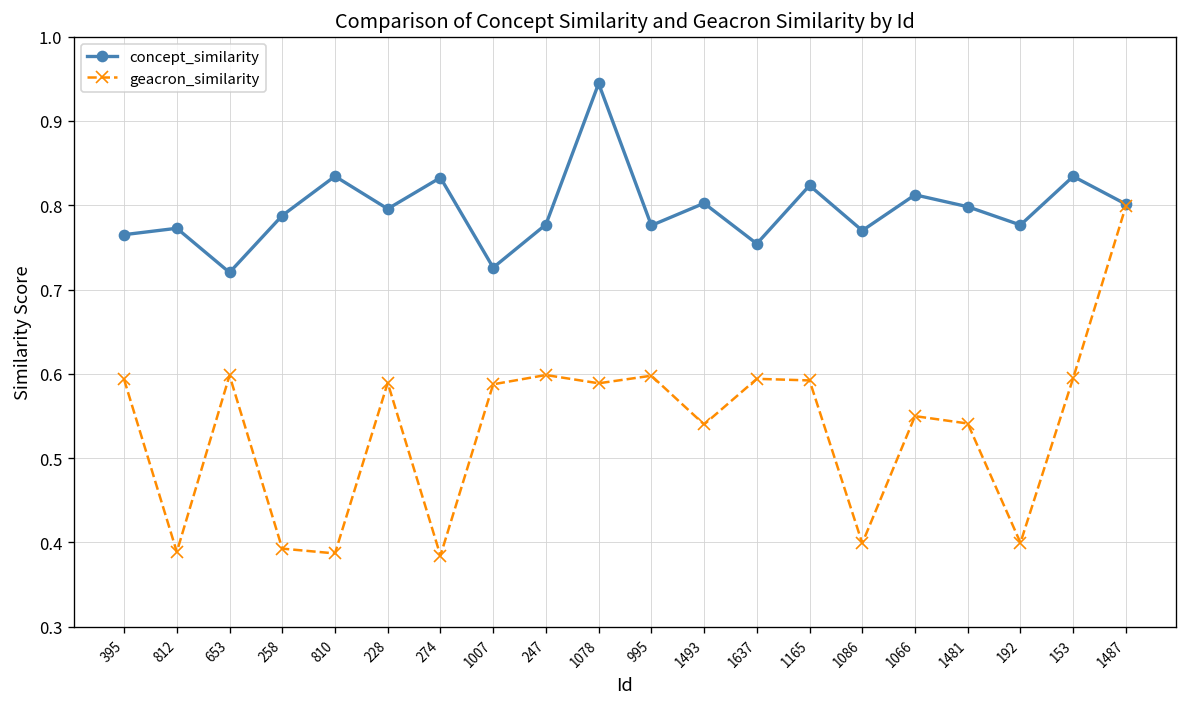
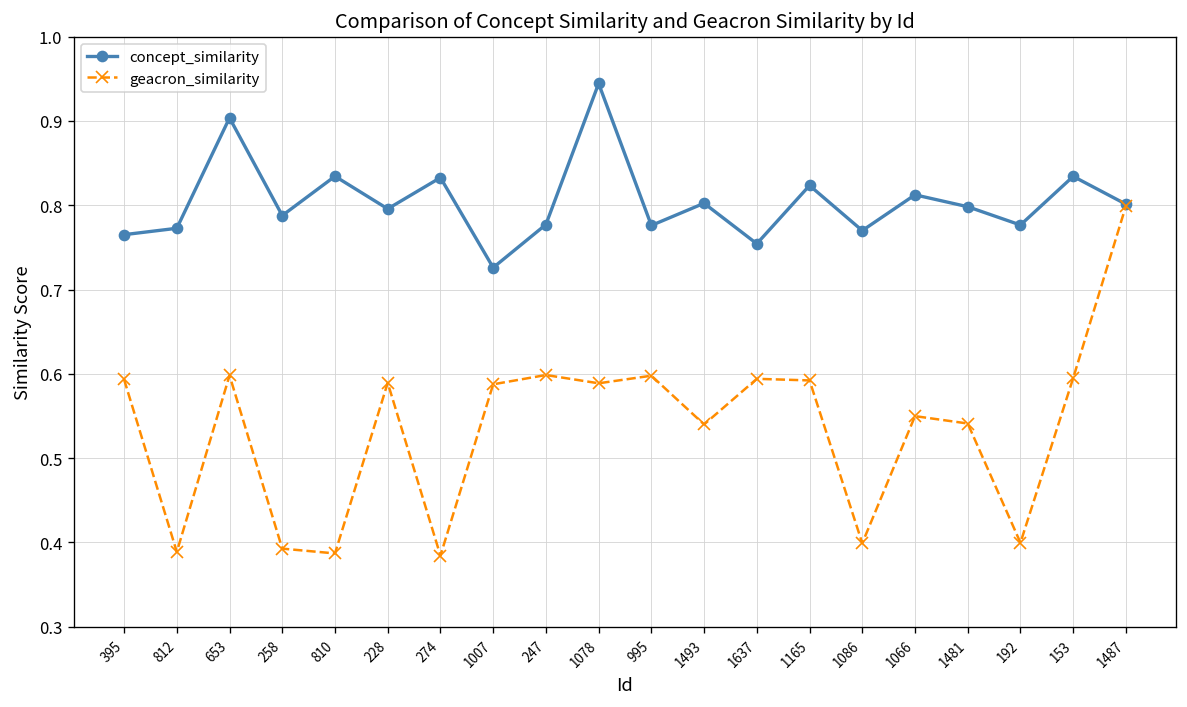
  {
    "concept_similarity": {
      "395": 0.77,
      "812": 0.77,
-     "653": 0.72,
+     "653": 0.90,
      "258": 0.79,
      "810": 0.83,
      "228": 0.80,
      "274": 0.83,
      "1007": 0.73,
      "247": 0.78,
      "1078": 0.94,
      "995": 0.78,
      "1493": 0.80,
      "1637": 0.75,
      "1165": 0.82,
      "1086": 0.77,
      "1066": 0.81,
      "1481": 0.80,
      "192": 0.78,
      "153": 0.83
    },
    "geacron_similarity": {
      "395": 0.59,
      "812": 0.39,
      "653": 0.60,
      "258": 0.39,
      "810": 0.39,
      "228": 0.59,
      "274": 0.38,
      "1007": 0.59,
      "247": 0.60,
      "1078": 0.59,
      "995": 0.60,
      "1493": 0.54,
      "1637": 0.59,
      "1165": 0.59,
      "1086": 0.40,
      "1066": 0.55,
      "1481": 0.54,
      "192": 0.40,
      "153": 0.60
    }
  }
